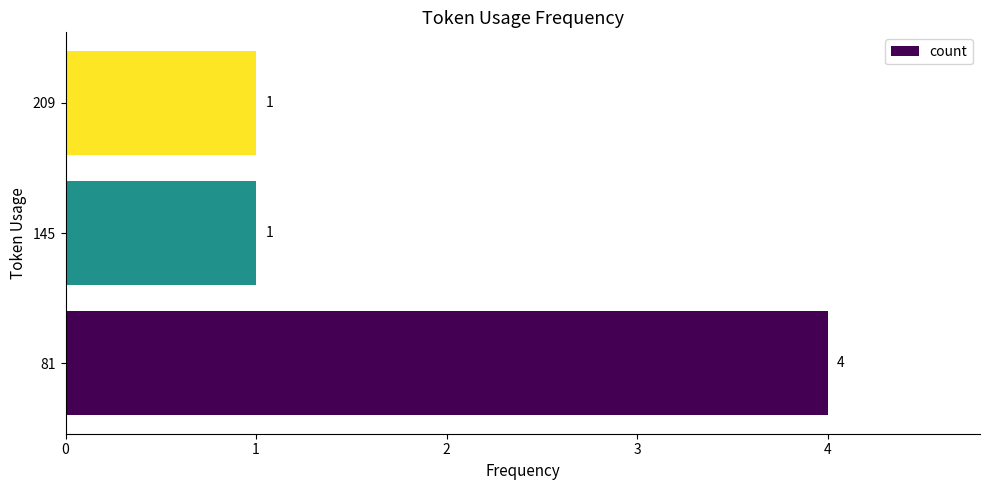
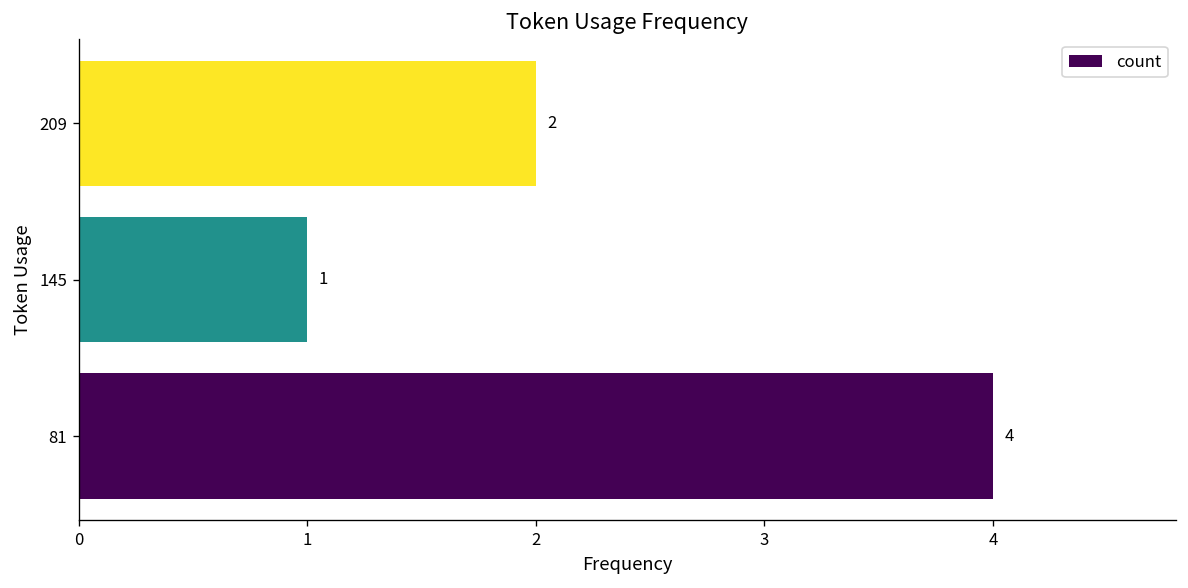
  {
-   "209": 1,
+   "209": 2,
    "145": 1,
    "81": 4
  }
